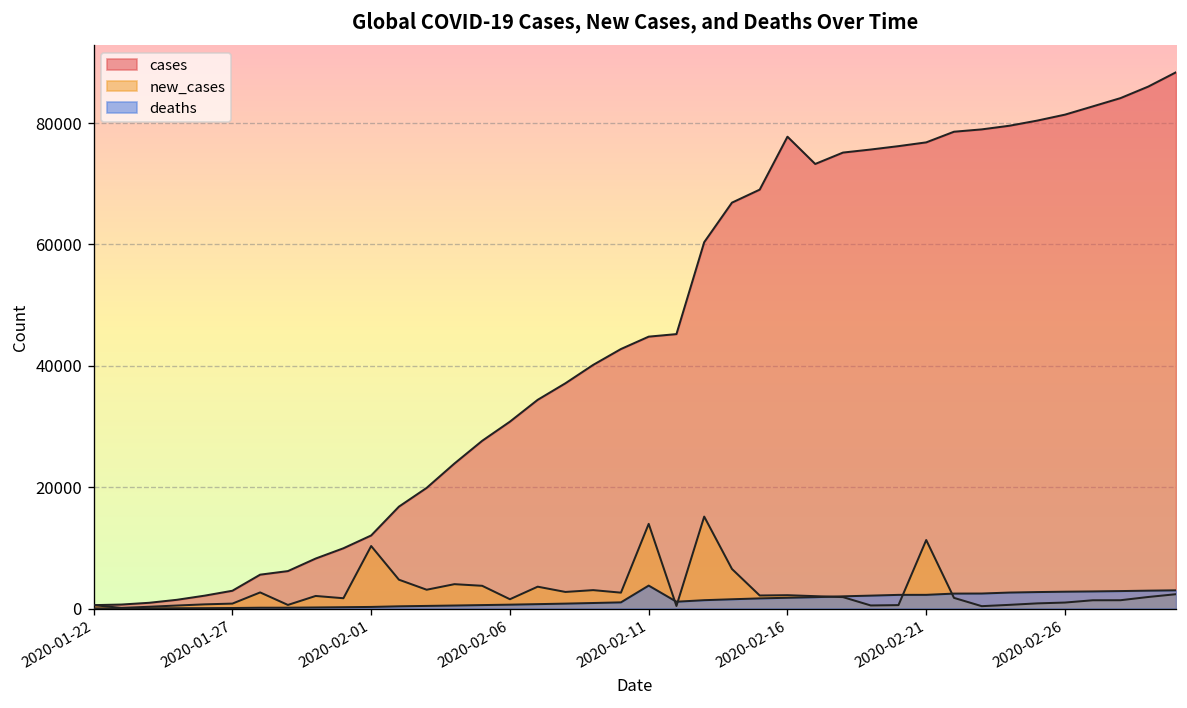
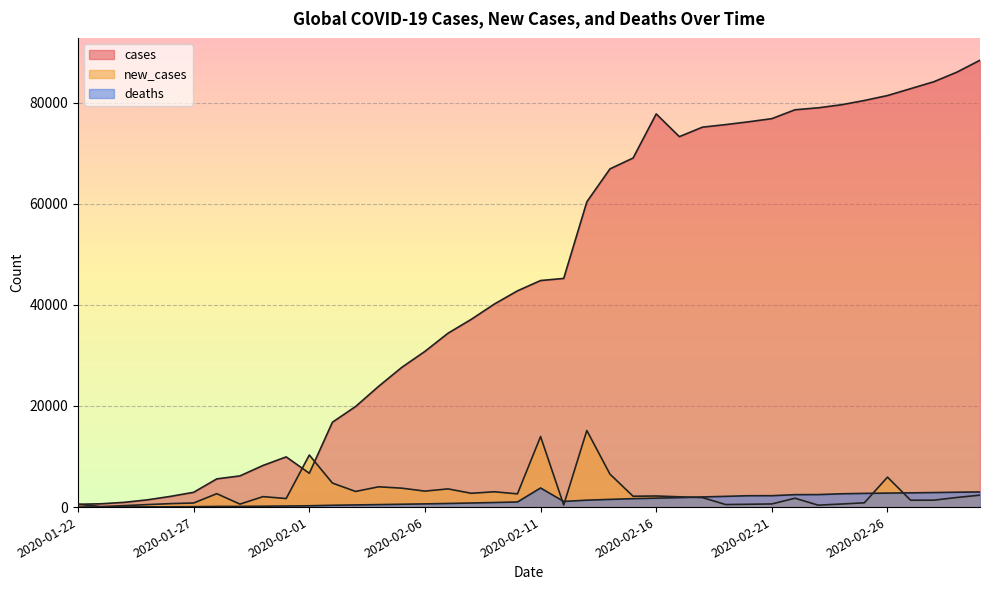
  {
    "cases": {
      "2020-01-27": 3000,
-     "2020-02-01": 12000,
+     "2020-02-01": 7000,
      "2020-02-06": 31000,
      "2020-02-11": 45000,
      "2020-02-16": 78000,
      "2020-02-21": 77000,
      "2020-02-26": 81000
    },
    "new_cases": {
      "2020-01-27": 1000,
      "2020-02-01": 10000,
-     "2020-02-06": 2000,
+     "2020-02-06": 3000,
      "2020-02-11": 14000,
-     "2020-02-21": 11000,
-     "2020-02-26": 1000
+     "2020-02-21": 1000,
+     "2020-02-26": 6000
    },
    "deaths": {
      "2020-01-22": 0,
      "2020-01-27": 0,
      "2020-02-01": 0,
      "2020-02-06": 1000,
      "2020-02-11": 4000,
      "2020-02-21": 2000,
      "2020-02-26": 3000
    }
  }
